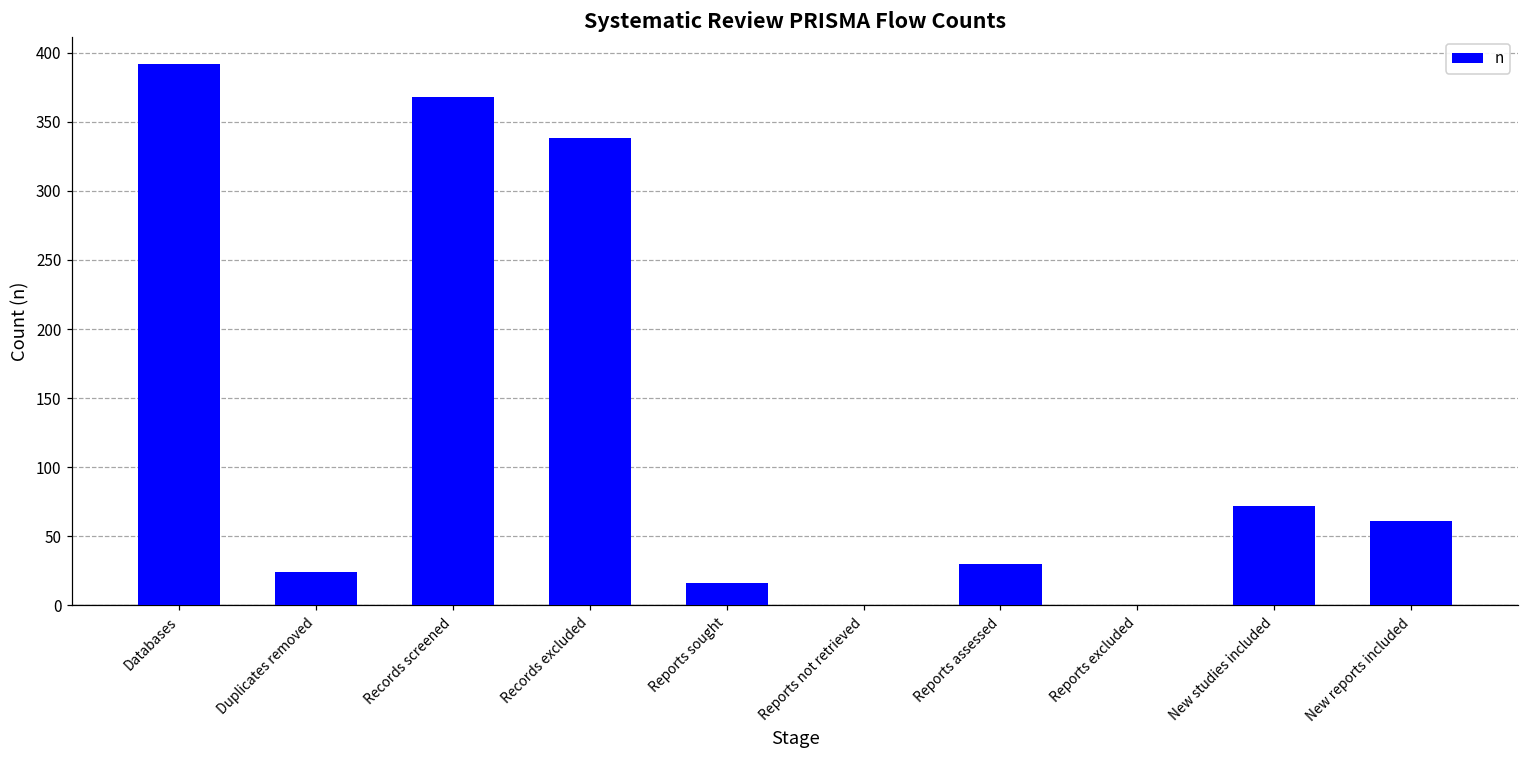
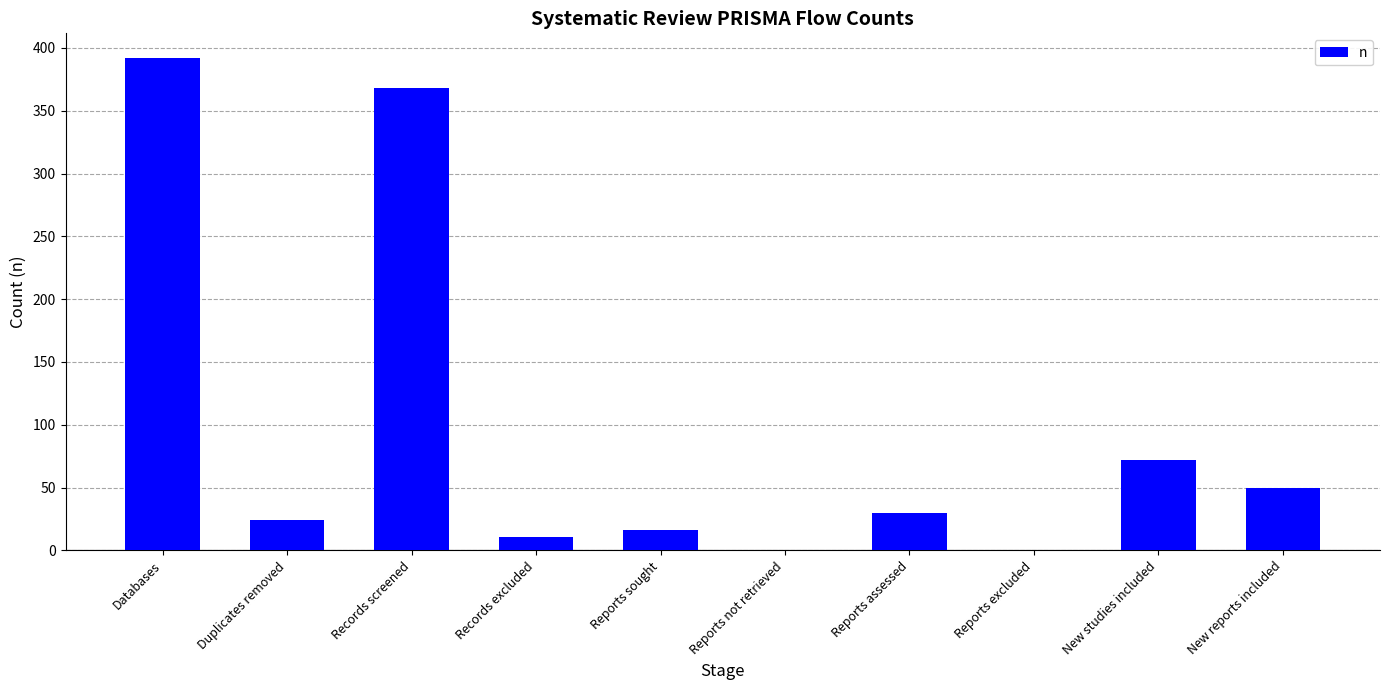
  {
    "Databases": 392,
    "Duplicates removed": 24,
    "Records screened": 368,
-   "Records excluded": 338,
+   "Records excluded": 11,
    "Reports sought": 16,
    "Reports not retrieved": 0,
    "Reports assessed": 30,
    "Reports excluded": 0,
    "New studies included": 72,
-   "New reports included": 61
+   "New reports included": 50
  }
